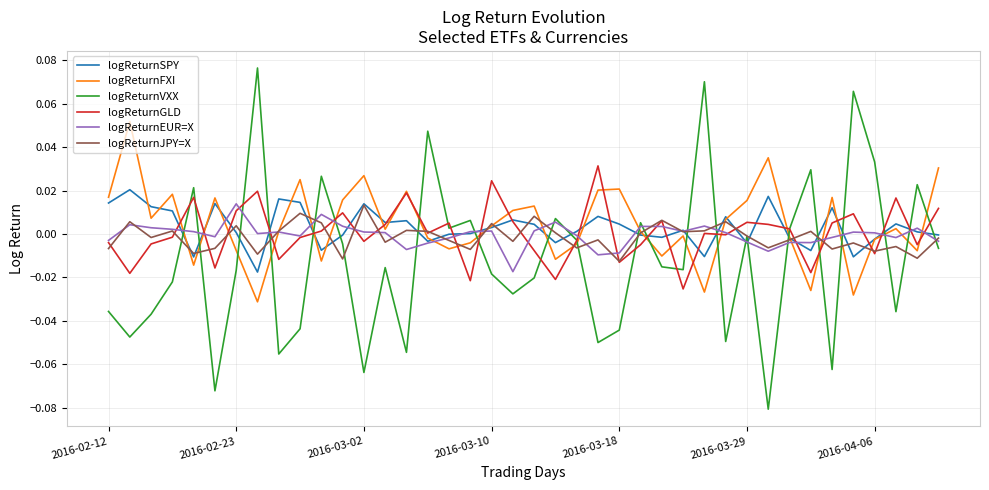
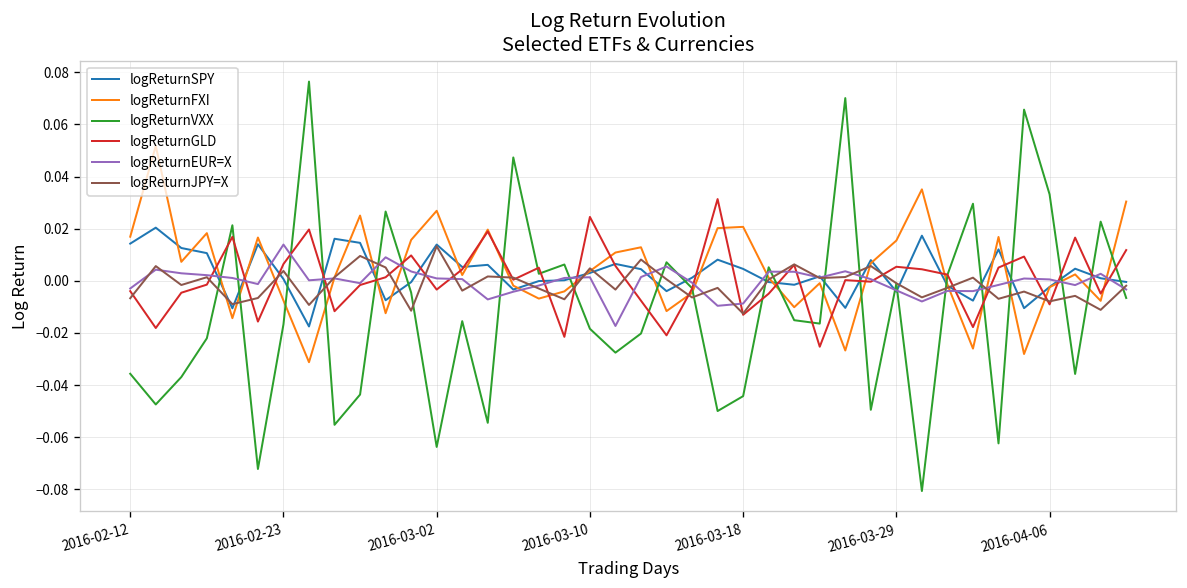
  {
    "logReturnSPY": {
      "2016-02-12": 0.014,
      "2016-02-23": 0.001,
      "2016-03-18": 0.005
    },
    "logReturnFXI": {
      "2016-02-12": 0.017,
      "2016-02-23": -0.008,
      "2016-03-02": 0.027,
      "2016-03-18": 0.021,
      "2016-03-29": 0.015
    },
    "logReturnVXX": {
      "2016-02-12": -0.036,
      "2016-02-23": -0.017,
      "2016-03-02": -0.064,
      "2016-03-10": -0.018,
      "2016-03-18": -0.044,
      "2016-04-06": 0.033
    },
    "logReturnGLD": {
-     "2016-02-23": 0.011,
+     "2016-02-23": 0.006,
      "2016-03-02": -0.003,
      "2016-03-10": 0.025,
      "2016-03-29": 0.005
    },
    "logReturnEUR=X": {
      "2016-02-23": 0.014,
      "2016-03-02": 0.001,
      "2016-03-10": 0.001,
      "2016-03-18": -0.009,
      "2016-04-06": 0.001
    },
    "logReturnJPY=X": {
      "2016-02-12": -0.007,
      "2016-02-23": 0.004
    }
  }
